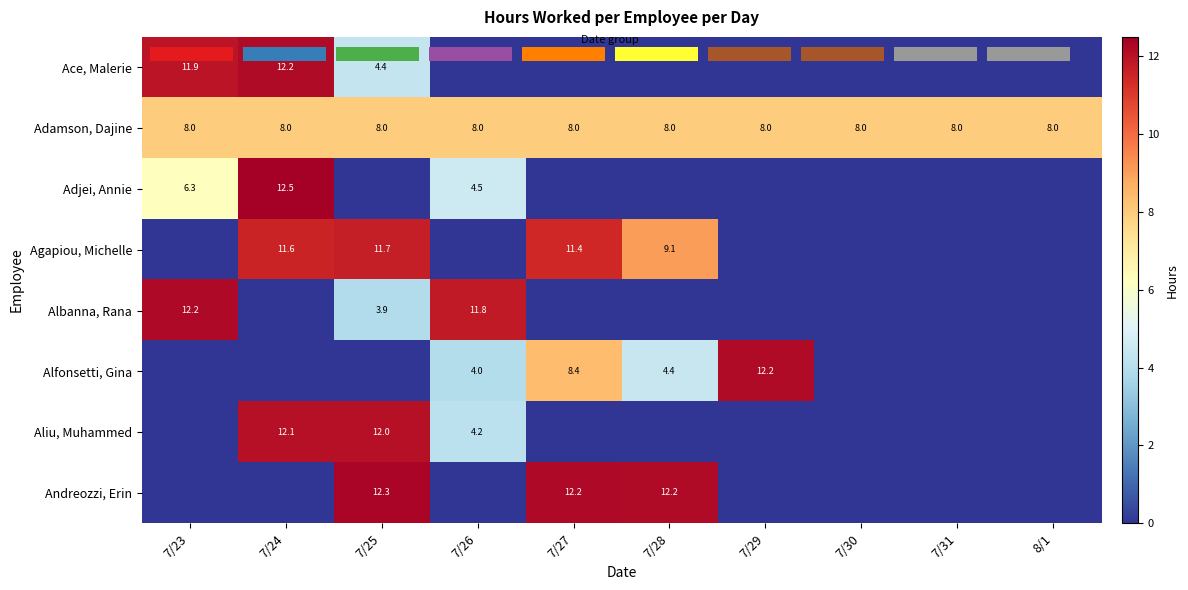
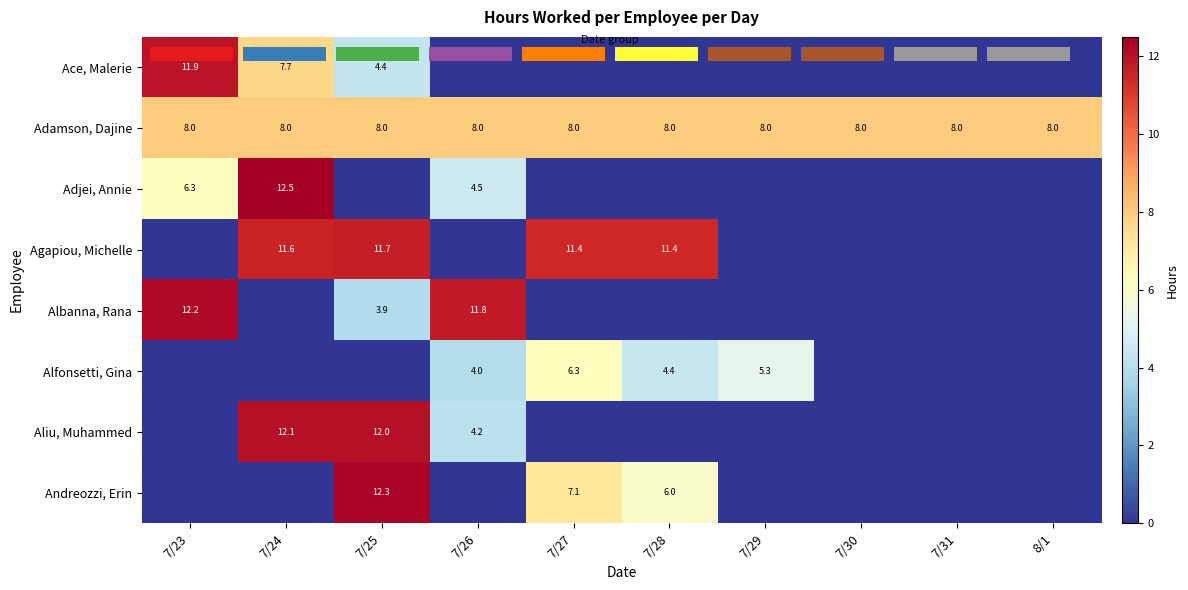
  {
    "Hours Worked per Employee per Day": {
      "Ace, Malerie": {
        "7/23": 11.9,
-       "7/24": 12.2,
+       "7/24": 7.7,
        "7/25": 4.4
      },
      "Adamson, Dajine": {
        "7/23": 8.0,
        "7/24": 8.0,
        "7/25": 8.0,
        "7/26": 8.0,
        "7/27": 8.0,
        "7/28": 8.0,
        "7/29": 8.0,
        "7/30": 8.0,
        "7/31": 8.0,
        "8/1": 8.0
      },
      "Adjei, Annie": {
        "7/23": 6.3,
        "7/24": 12.5,
        "7/26": 4.5
      },
      "Agapiou, Michelle": {
        "7/24": 11.6,
        "7/25": 11.7,
        "7/27": 11.4,
-       "7/28": 9.1
+       "7/28": 11.4
      },
      "Albanna, Rana": {
        "7/23": 12.2,
        "7/25": 3.9,
        "7/26": 11.8
      },
      "Alfonsetti, Gina": {
        "7/26": 4.0,
-       "7/27": 8.4,
+       "7/27": 6.3,
        "7/28": 4.4,
-       "7/29": 12.2
+       "7/29": 5.3
      },
      "Aliu, Muhammed": {
        "7/24": 12.1,
        "7/25": 12.0,
        "7/26": 4.2
      },
      "Andreozzi, Erin": {
        "7/25": 12.3,
-       "7/27": 12.2,
-       "7/28": 12.2
+       "7/27": 7.1,
+       "7/28": 6.0
      }
    }
  }
